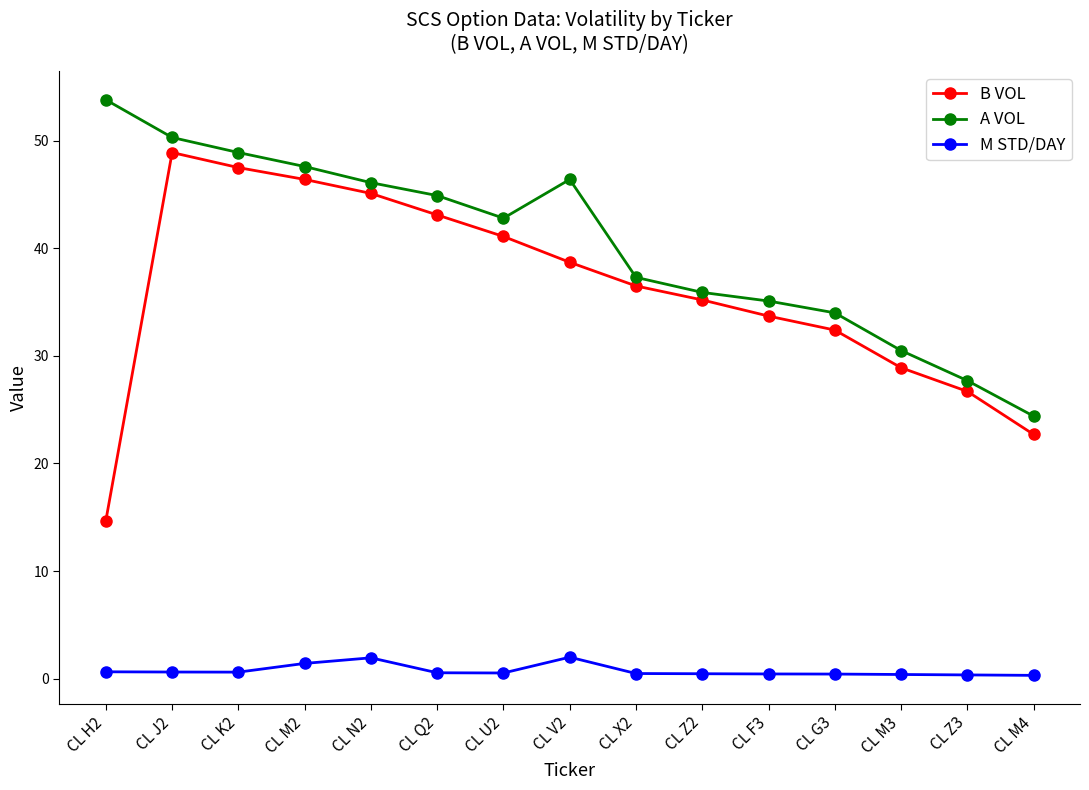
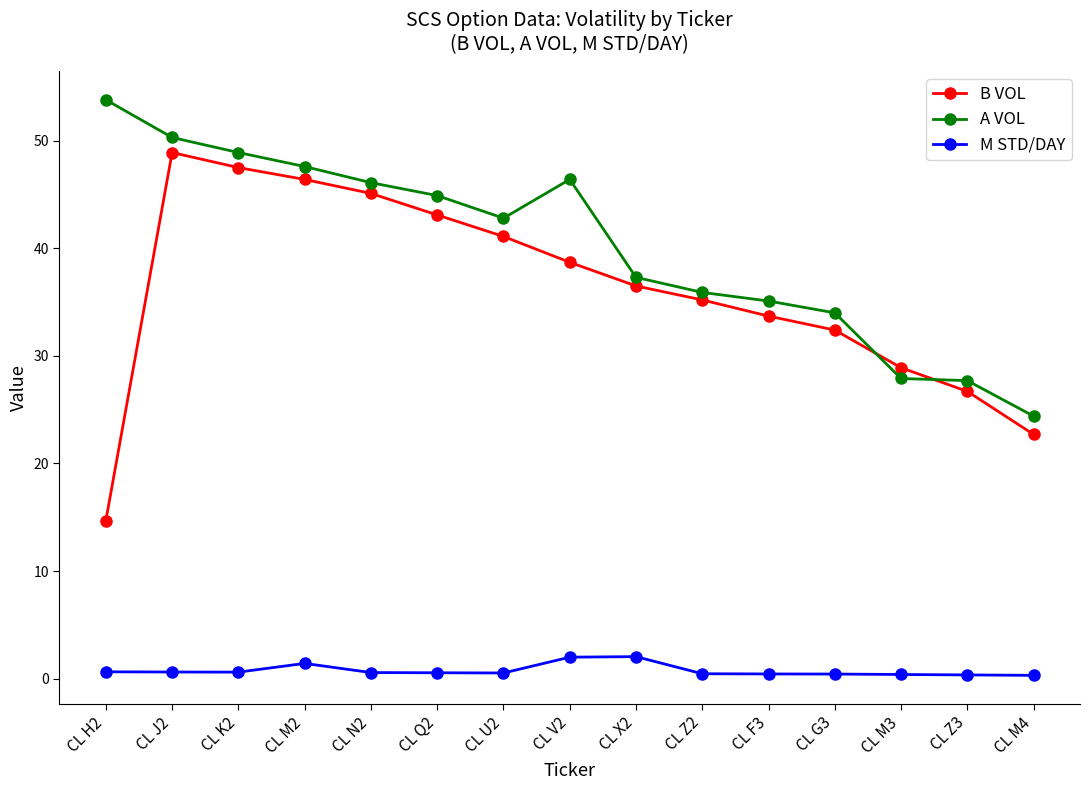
  {
    "B VOL": {
      "CL H2": 14.7,
      "CL J2": 48.9,
      "CL K2": 47.5,
      "CL M2": 46.4,
      "CL N2": 45.1,
      "CL Q2": 43.1,
      "CL U2": 41.1,
      "CL V2": 38.7,
      "CL X2": 36.5,
      "CL Z2": 35.2,
      "CL F3": 33.7,
      "CL G3": 32.4,
      "CL M3": 28.9,
      "CL Z3": 26.7,
      "CL M4": 22.7
    },
    "A VOL": {
      "CL H2": 53.8,
      "CL J2": 50.3,
      "CL K2": 48.9,
      "CL M2": 47.6,
      "CL N2": 46.1,
      "CL Q2": 44.9,
      "CL U2": 42.8,
      "CL V2": 46.4,
      "CL X2": 37.3,
      "CL Z2": 35.9,
      "CL F3": 35.1,
      "CL G3": 34.0,
-     "CL M3": 30.5,
+     "CL M3": 27.9,
      "CL Z3": 27.7,
      "CL M4": 24.4
    },
    "M STD/DAY": {
      "CL H2": 0.6,
      "CL J2": 0.6,
      "CL K2": 0.6,
      "CL M2": 1.4,
-     "CL N2": 1.9,
+     "CL N2": 0.6,
      "CL Q2": 0.6,
      "CL U2": 0.5,
      "CL V2": 2.0,
-     "CL X2": 0.5,
+     "CL X2": 2.1,
      "CL Z2": 0.5,
      "CL F3": 0.4,
      "CL G3": 0.4,
      "CL M3": 0.4,
      "CL Z3": 0.4,
      "CL M4": 0.3
    }
  }
